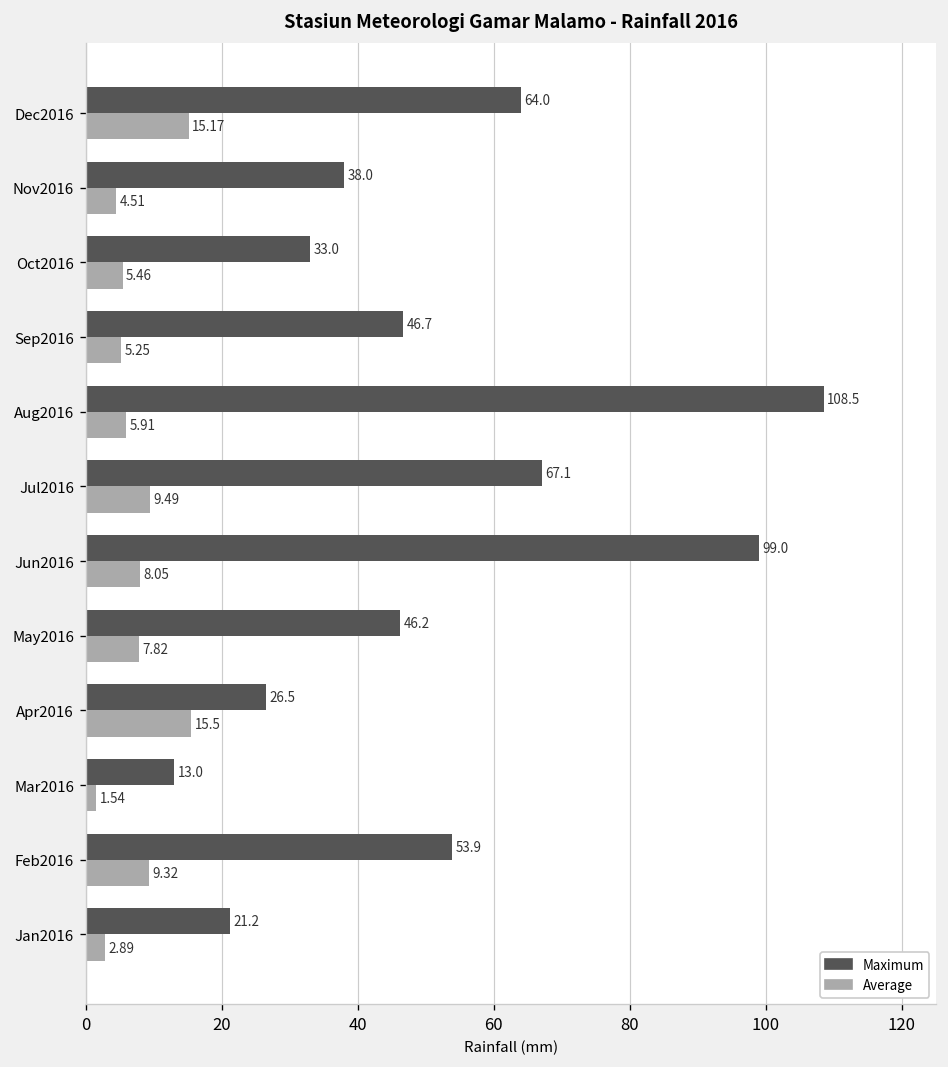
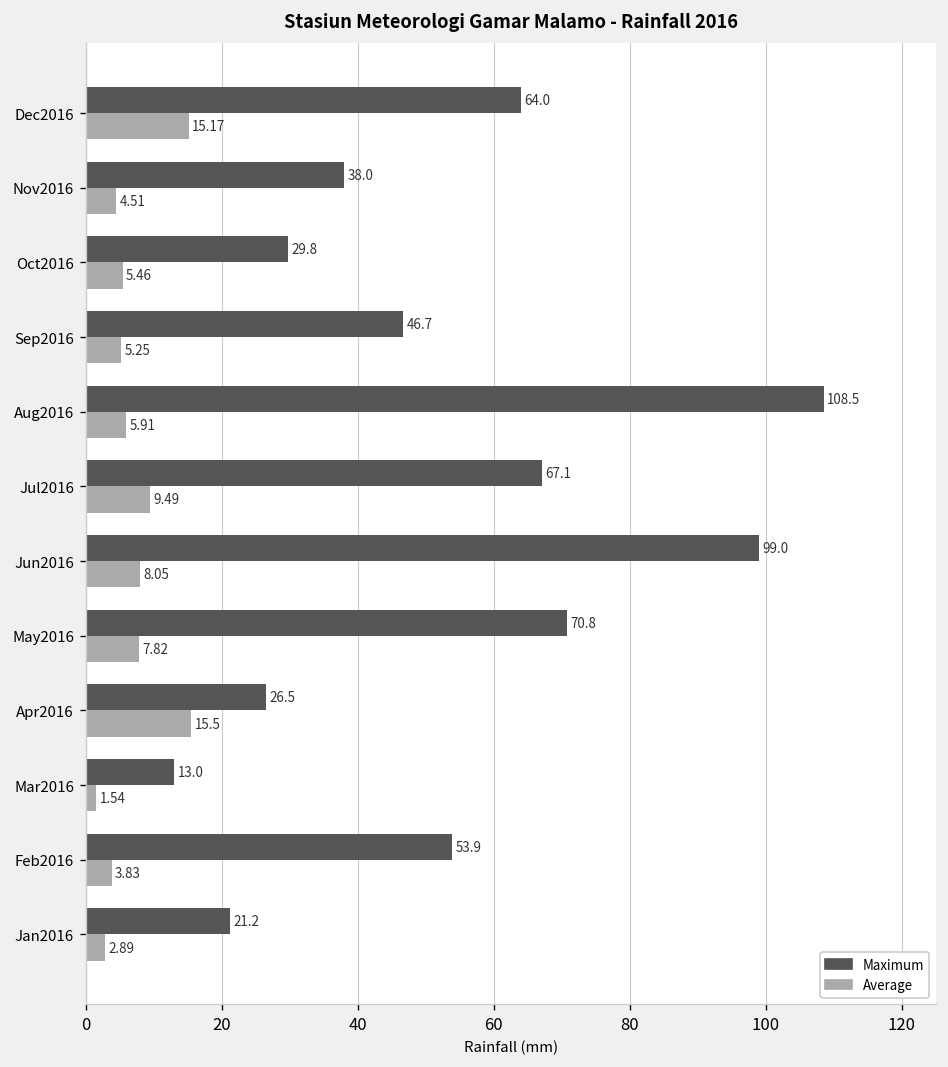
  {
    "Maximum": {
      "Dec2016": 64.0,
      "Nov2016": 38.0,
-     "Oct2016": 33.0,
+     "Oct2016": 29.8,
      "Sep2016": 46.7,
      "Aug2016": 108.5,
      "Jul2016": 67.1,
      "Jun2016": 99.0,
-     "May2016": 46.2,
+     "May2016": 70.8,
      "Apr2016": 26.5,
      "Mar2016": 13.0,
      "Feb2016": 53.9,
      "Jan2016": 21.2
    },
    "Average": {
      "Dec2016": 15.17,
      "Nov2016": 4.51,
      "Oct2016": 5.46,
      "Sep2016": 5.25,
      "Aug2016": 5.91,
      "Jul2016": 9.49,
      "Jun2016": 8.05,
      "May2016": 7.82,
      "Apr2016": 15.5,
      "Mar2016": 1.54,
-     "Feb2016": 9.32,
+     "Feb2016": 3.83,
      "Jan2016": 2.89
    }
  }
